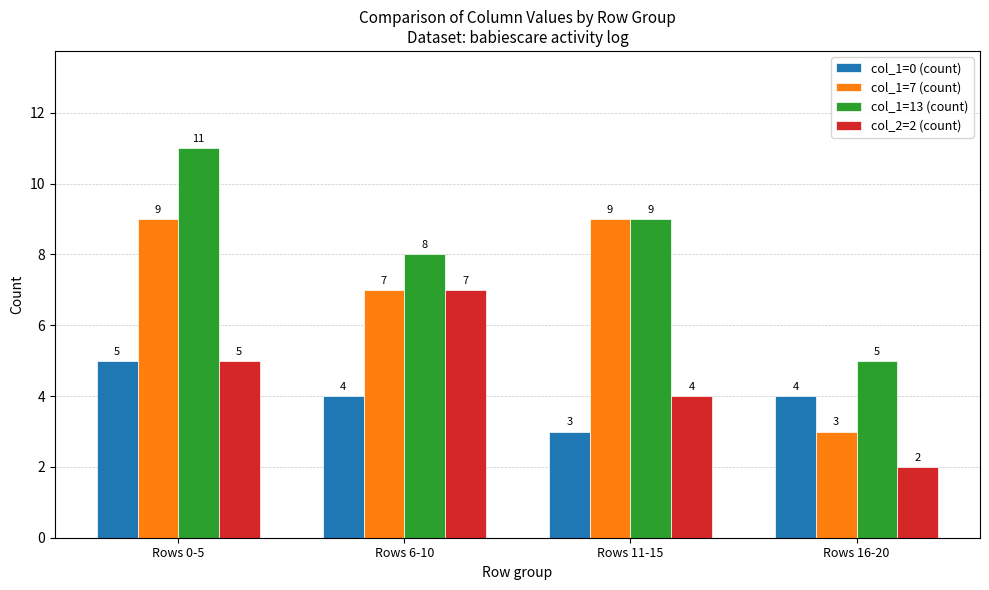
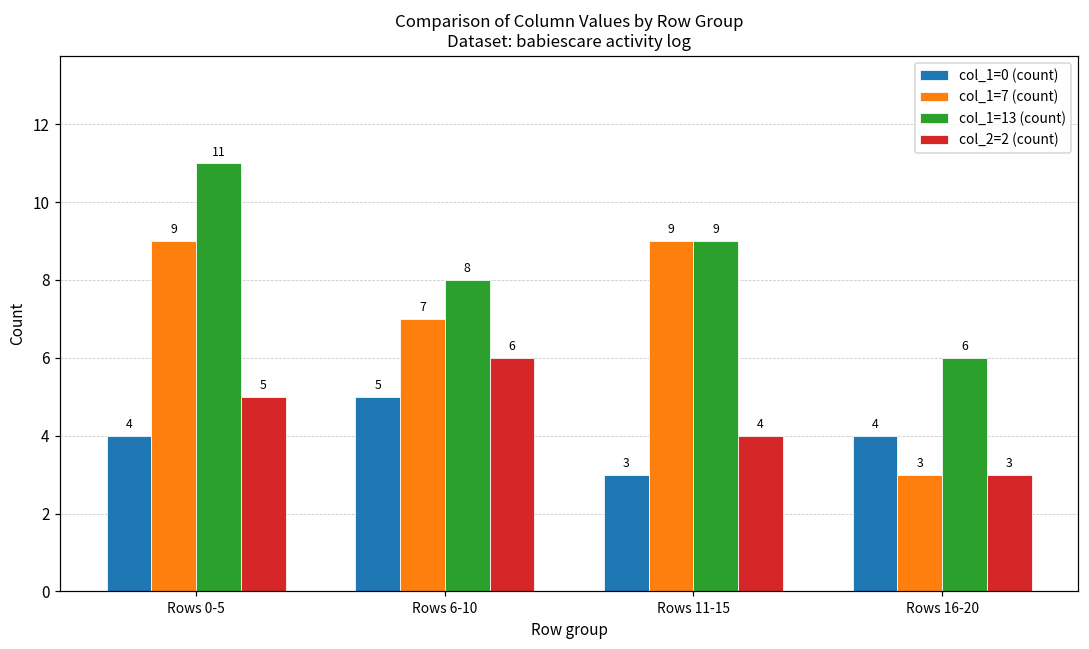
  {
    "col_1=0 (count)": {
-     "Rows 0-5": 5,
-     "Rows 6-10": 4,
+     "Rows 0-5": 4,
+     "Rows 6-10": 5,
      "Rows 11-15": 3,
      "Rows 16-20": 4
    },
    "col_1=7 (count)": {
      "Rows 0-5": 9,
      "Rows 6-10": 7,
      "Rows 11-15": 9,
      "Rows 16-20": 3
    },
    "col_1=13 (count)": {
      "Rows 0-5": 11,
      "Rows 6-10": 8,
      "Rows 11-15": 9,
-     "Rows 16-20": 5
+     "Rows 16-20": 6
    },
    "col_2=2 (count)": {
      "Rows 0-5": 5,
-     "Rows 6-10": 7,
+     "Rows 6-10": 6,
      "Rows 11-15": 4,
-     "Rows 16-20": 2
+     "Rows 16-20": 3
    }
  }
